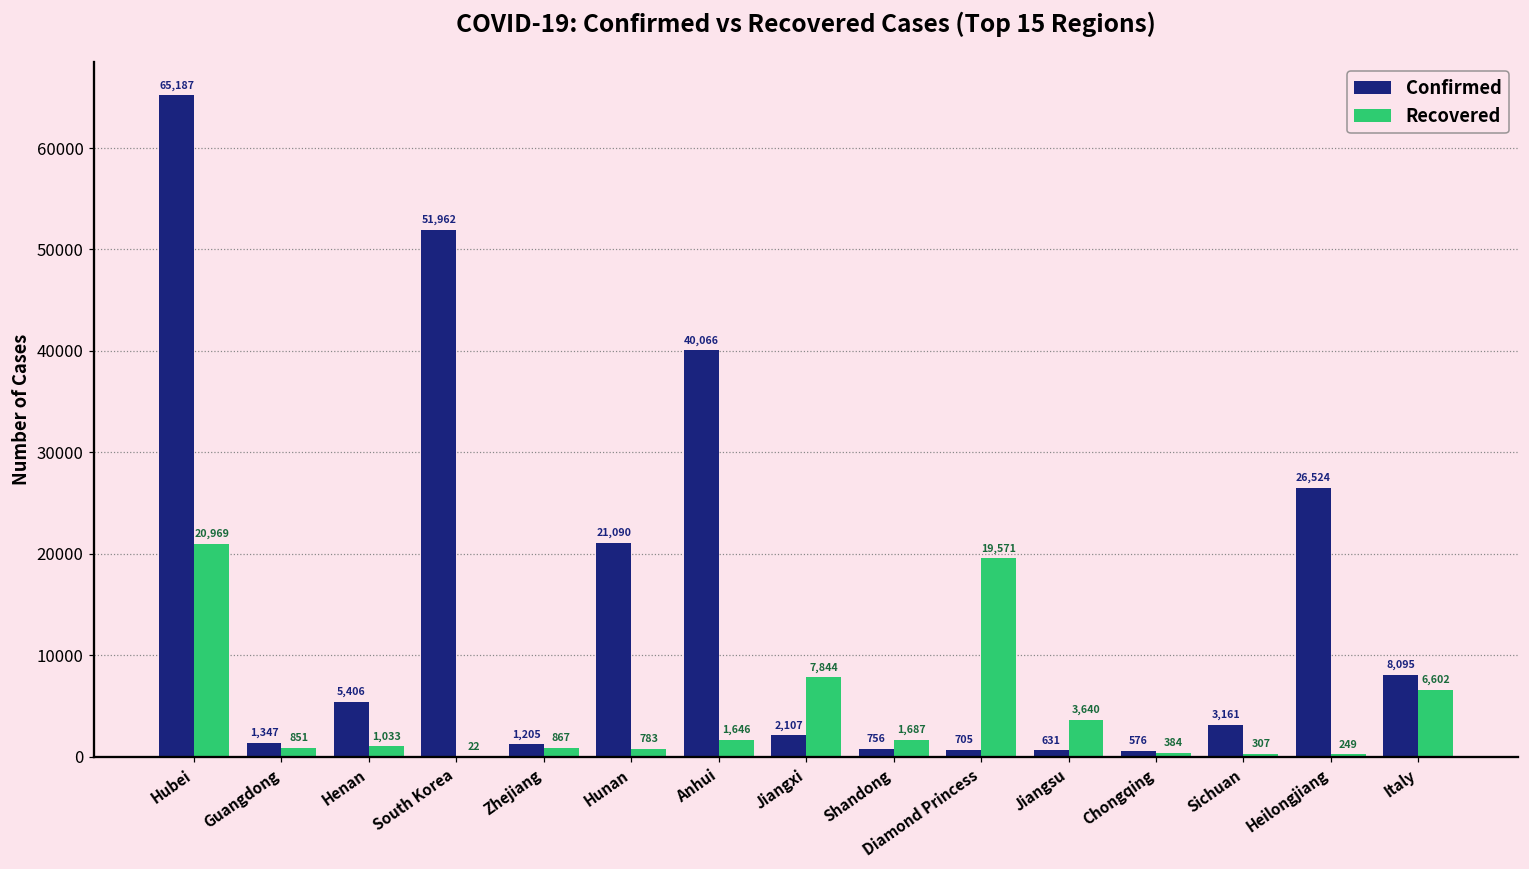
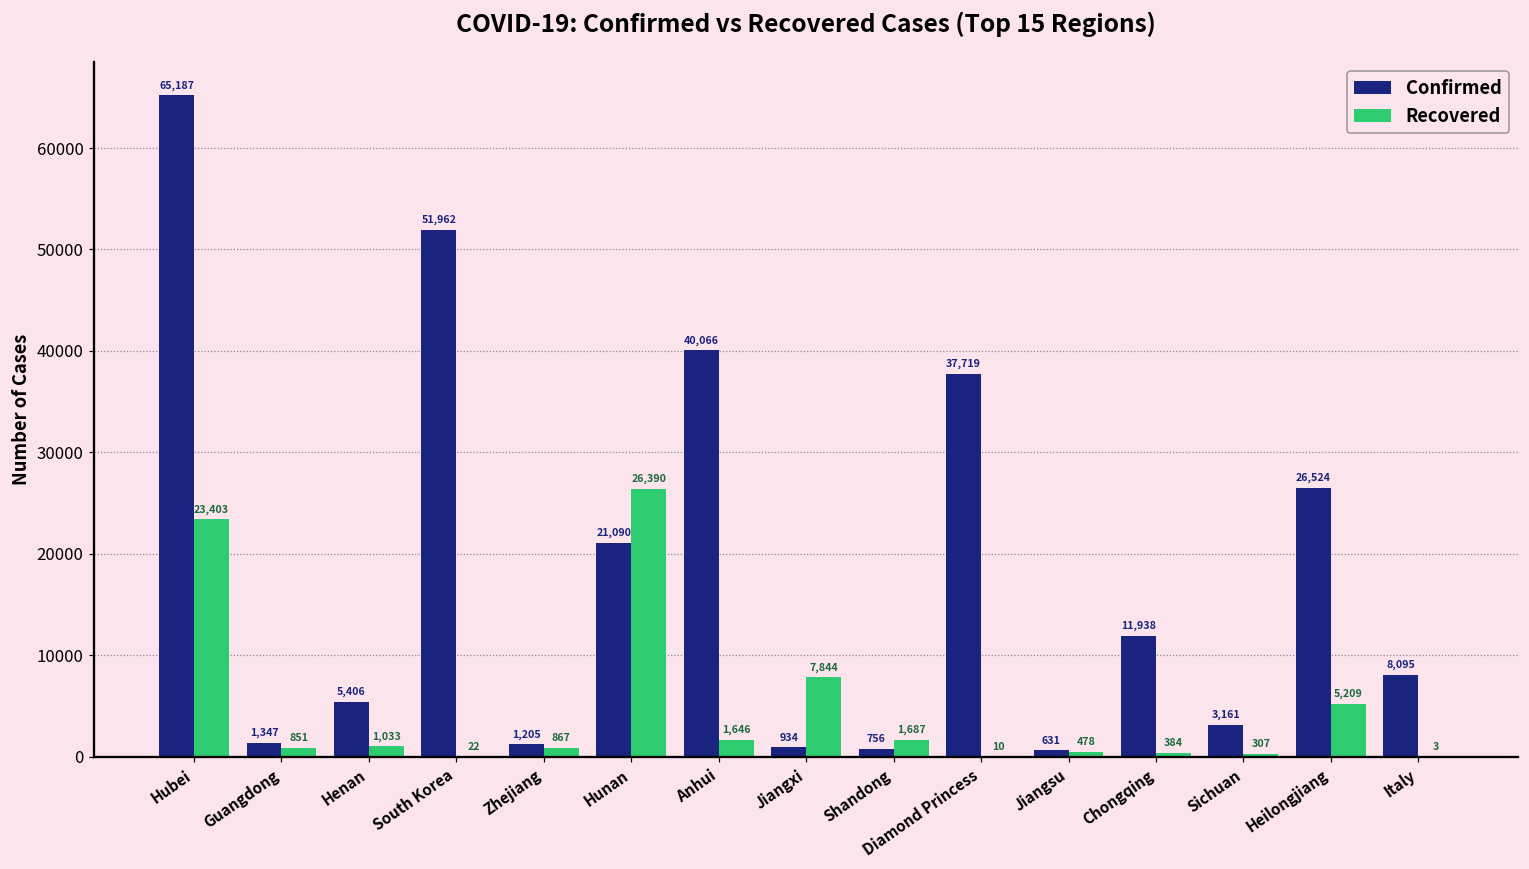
  {
    "Confirmed": {
      "Hubei": "65,187",
      "Guangdong": "1,347",
      "Henan": "5,406",
      "South Korea": "51,962",
      "Zhejiang": "1,205",
      "Hunan": "21,090",
      "Anhui": "40,066",
-     "Jiangxi": "2,107",
+     "Jiangxi": "934",
      "Shandong": "756",
-     "Diamond Princess": "705",
+     "Diamond Princess": "37,719",
      "Jiangsu": "631",
-     "Chongqing": "576",
+     "Chongqing": "11,938",
      "Sichuan": "3,161",
      "Heilongjiang": "26,524",
      "Italy": "8,095"
    },
    "Recovered": {
-     "Hubei": "20,969",
+     "Hubei": "23,403",
      "Guangdong": "851",
      "Henan": "1,033",
      "South Korea": "22",
      "Zhejiang": "867",
-     "Hunan": "783",
+     "Hunan": "26,390",
      "Anhui": "1,646",
      "Jiangxi": "7,844",
      "Shandong": "1,687",
-     "Diamond Princess": "19,571",
-     "Jiangsu": "3,640",
+     "Diamond Princess": "10",
+     "Jiangsu": "478",
      "Chongqing": "384",
      "Sichuan": "307",
-     "Heilongjiang": "249",
-     "Italy": "6,602"
+     "Heilongjiang": "5,209",
+     "Italy": "3"
    }
  }
